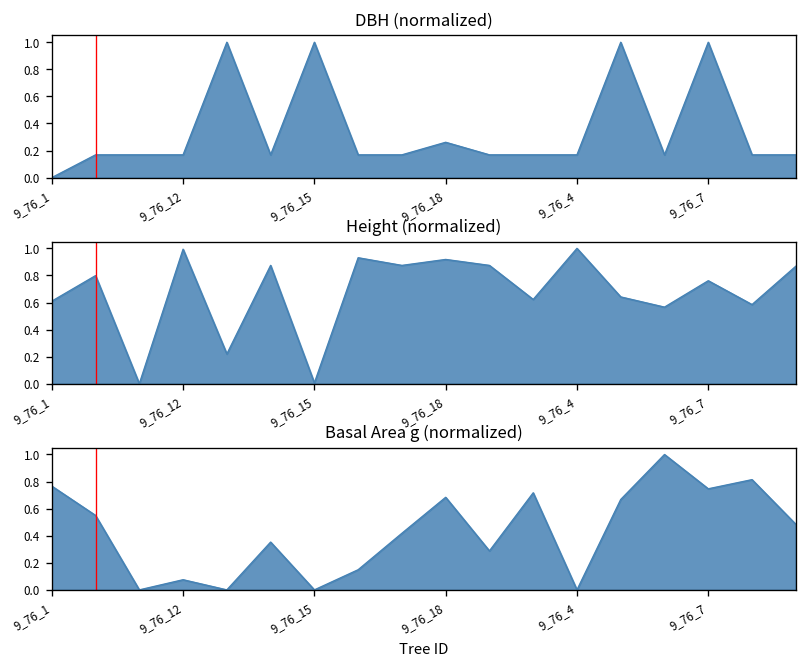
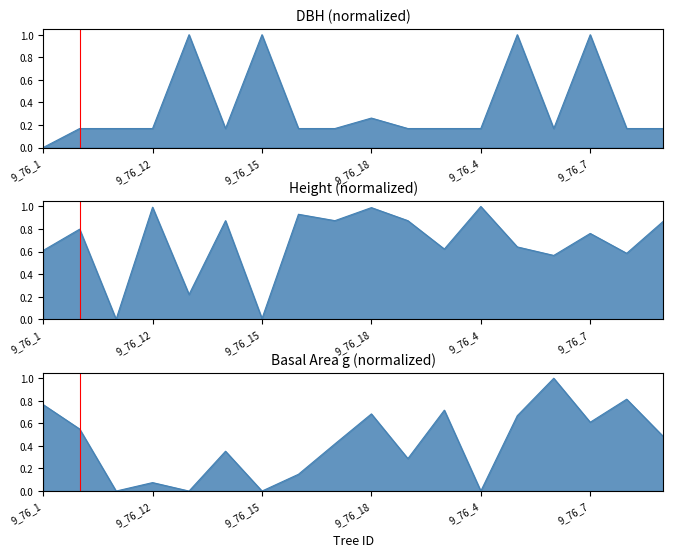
  {
    "DBH (normalized)": {
      "9_76_1": 0.00,
      "9_76_12": 0.17,
      "9_76_15": 1.00,
      "9_76_18": 0.26,
      "9_76_4": 0.17,
      "9_76_7": 1.00
    },
    "Height (normalized)": {
      "9_76_1": 0.61,
      "9_76_12": 0.99,
      "9_76_15": 0.01,
-     "9_76_18": 0.92,
+     "9_76_18": 0.99,
      "9_76_4": 1.00,
      "9_76_7": 0.76
    },
    "Basal Area g (normalized)": {
      "9_76_1": 0.77,
      "9_76_12": 0.08,
      "9_76_15": 0.00,
      "9_76_18": 0.68,
      "9_76_4": 0.00,
-     "9_76_7": 0.75
+     "9_76_7": 0.61
    }
  }
